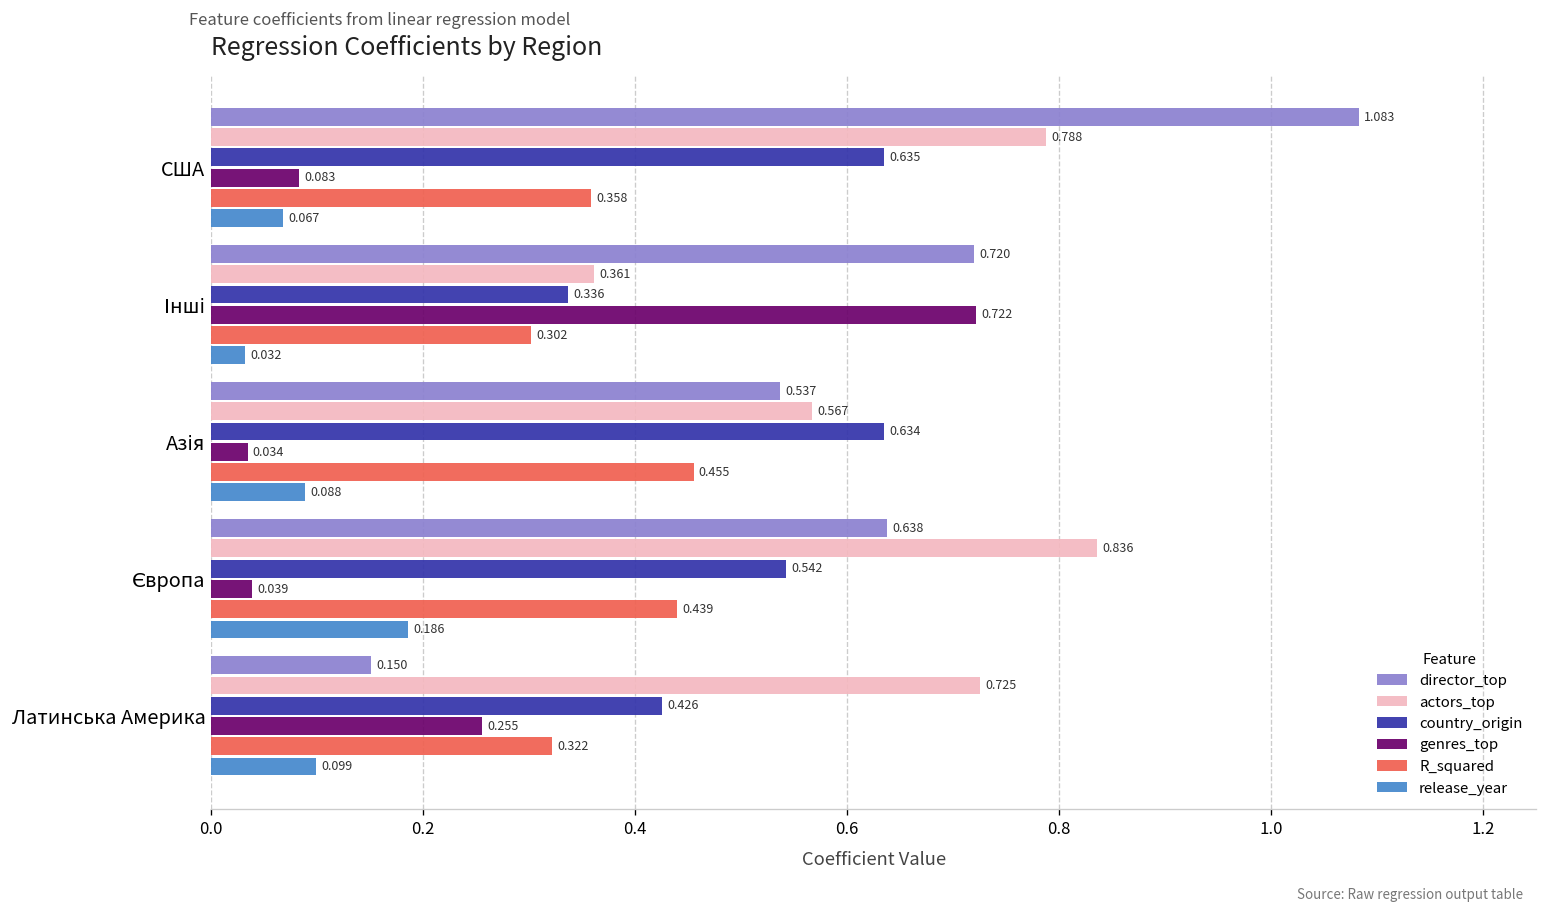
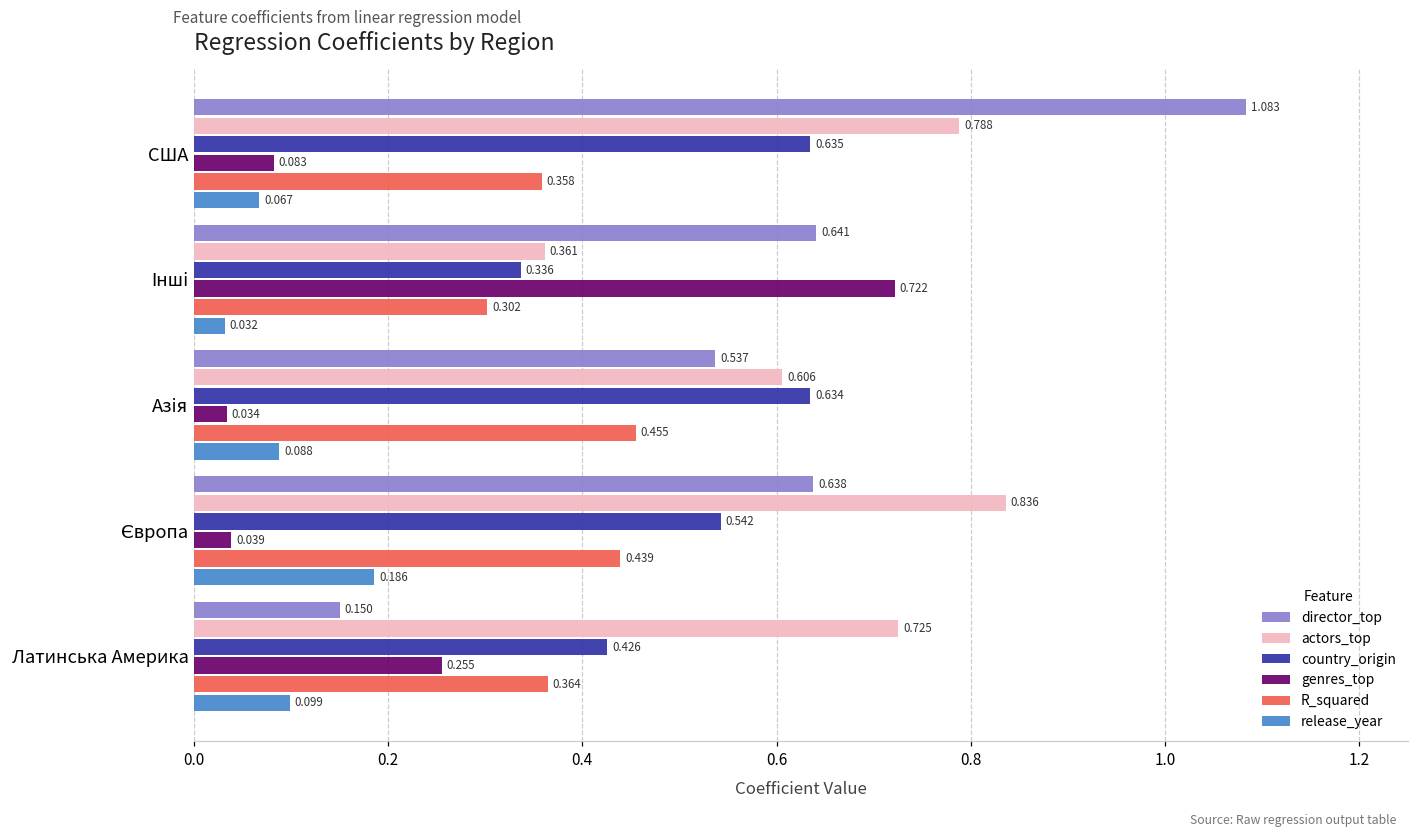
  {
    "director_top": {
      "США": 1.083,
-     "Інші": 0.720,
+     "Інші": 0.641,
      "Азія": 0.537,
      "Європа": 0.638,
      "Латинська Америка": 0.150
    },
    "actors_top": {
      "США": 0.788,
      "Інші": 0.361,
-     "Азія": 0.567,
+     "Азія": 0.606,
      "Європа": 0.836,
      "Латинська Америка": 0.725
    },
    "country_origin": {
      "США": 0.635,
      "Інші": 0.336,
      "Азія": 0.634,
      "Європа": 0.542,
      "Латинська Америка": 0.426
    },
    "genres_top": {
      "США": 0.083,
      "Інші": 0.722,
      "Азія": 0.034,
      "Європа": 0.039,
      "Латинська Америка": 0.255
    },
    "R_squared": {
      "США": 0.358,
      "Інші": 0.302,
      "Азія": 0.455,
      "Європа": 0.439,
-     "Латинська Америка": 0.322
+     "Латинська Америка": 0.364
    },
    "release_year": {
      "США": 0.067,
      "Інші": 0.032,
      "Азія": 0.088,
      "Європа": 0.186,
      "Латинська Америка": 0.099
    }
  }
